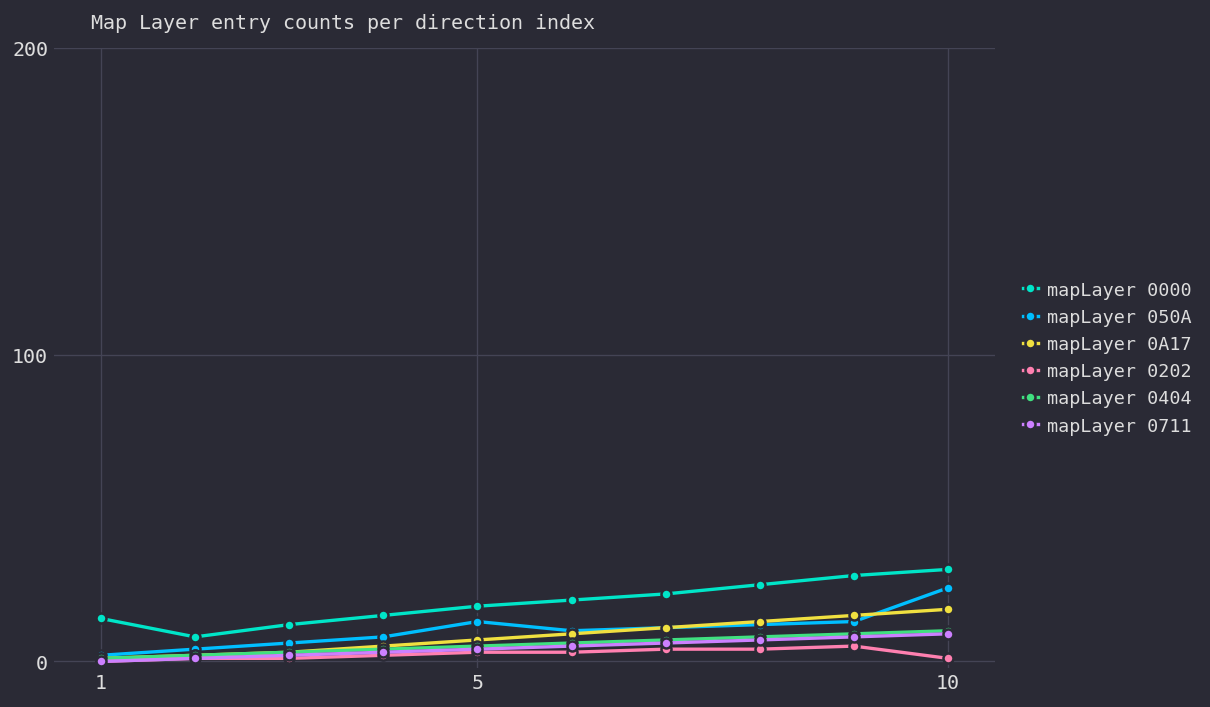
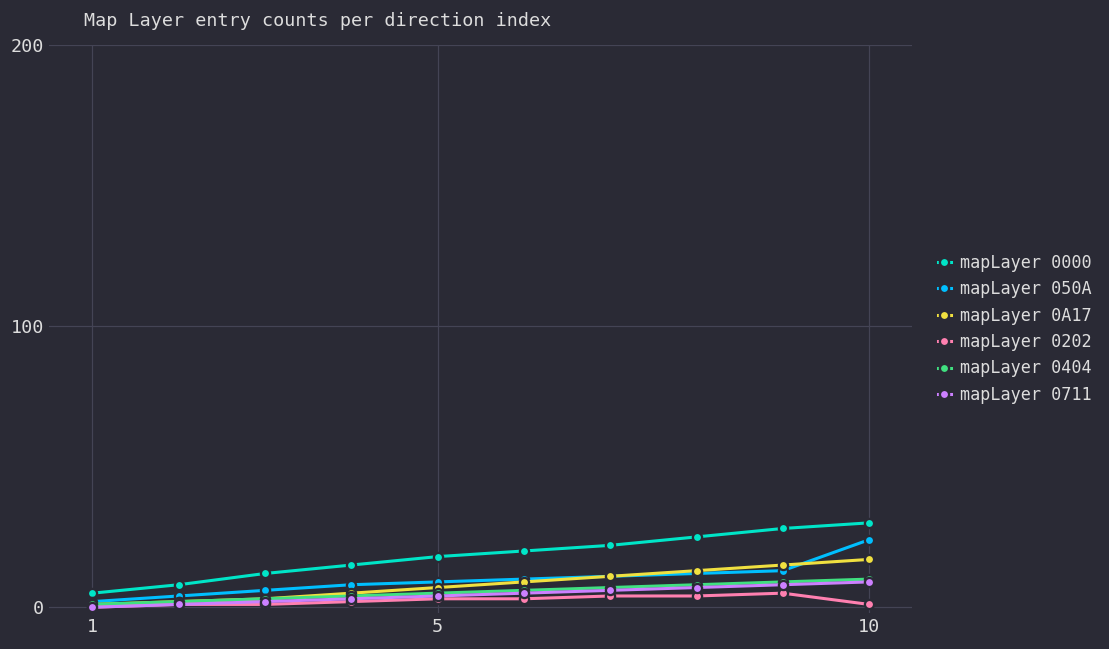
  {
    "mapLayer 0000": {
-     "1": 14,
+     "1": 5,
      "5": 18,
      "10": 30
    },
    "mapLayer 050A": {
      "1": 2,
-     "5": 13,
+     "5": 9,
      "10": 24
    },
    "mapLayer 0A17": {
      "5": 7,
      "10": 17
    },
    "mapLayer 0202": {
      "5": 3,
      "10": 1
    },
    "mapLayer 0404": {
      "5": 5
    },
    "mapLayer 0711": {
      "5": 4
    }
  }
